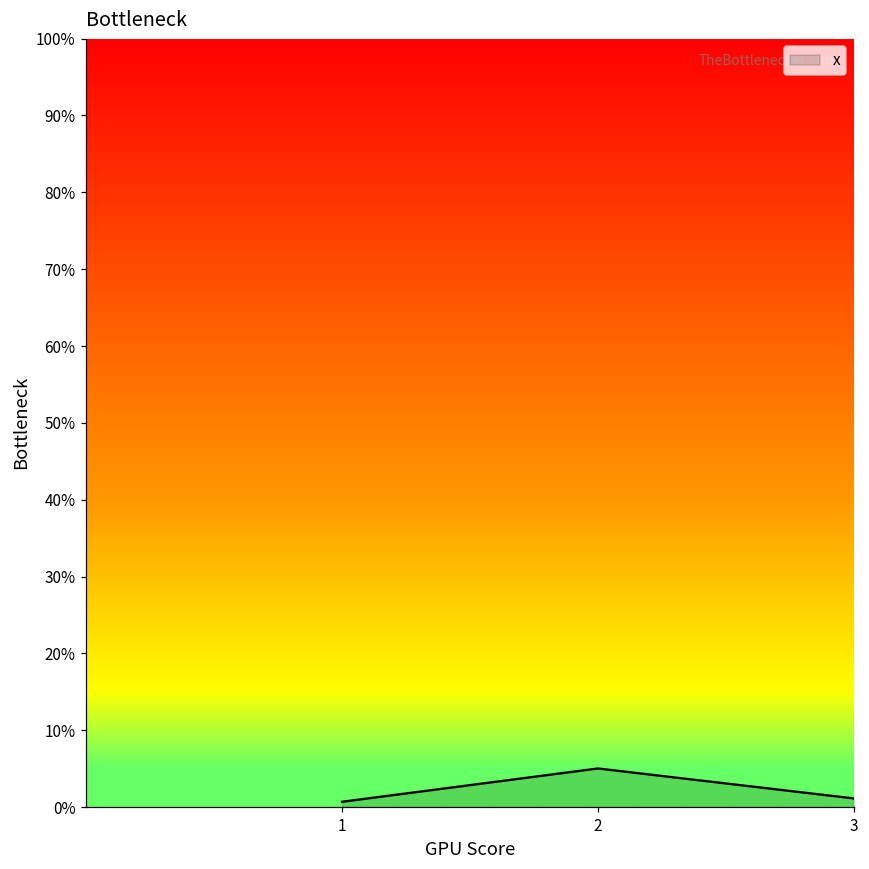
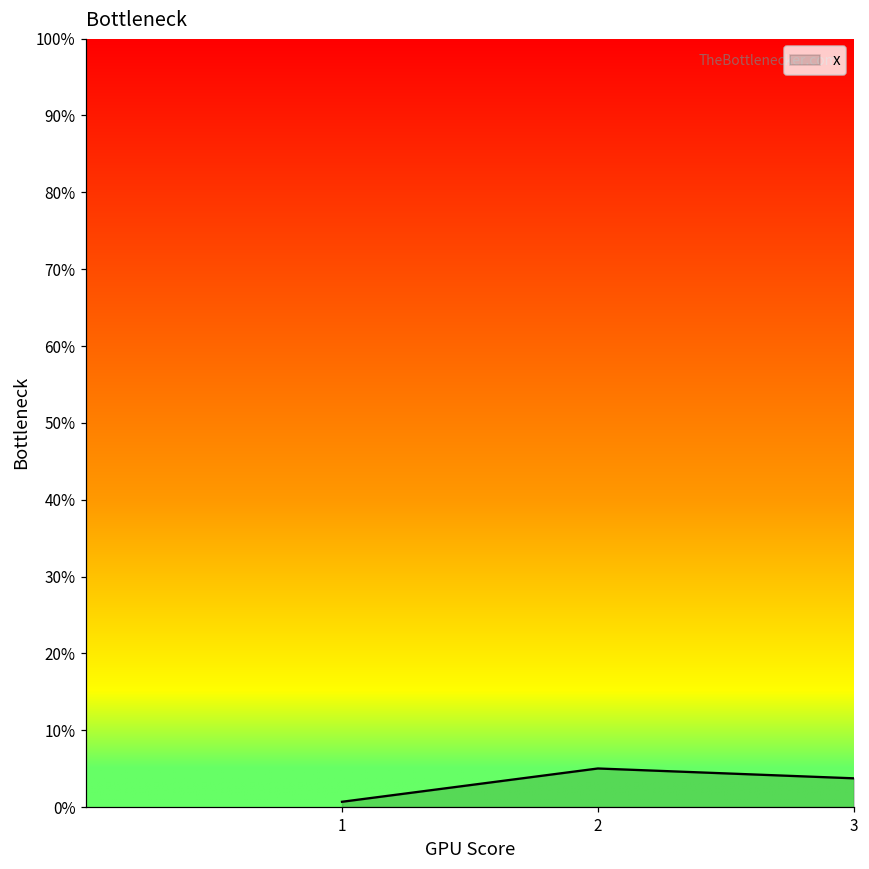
  {
    "1": "1%",
    "2": "5%",
-   "3": "1%"
+   "3": "4%"
  }
